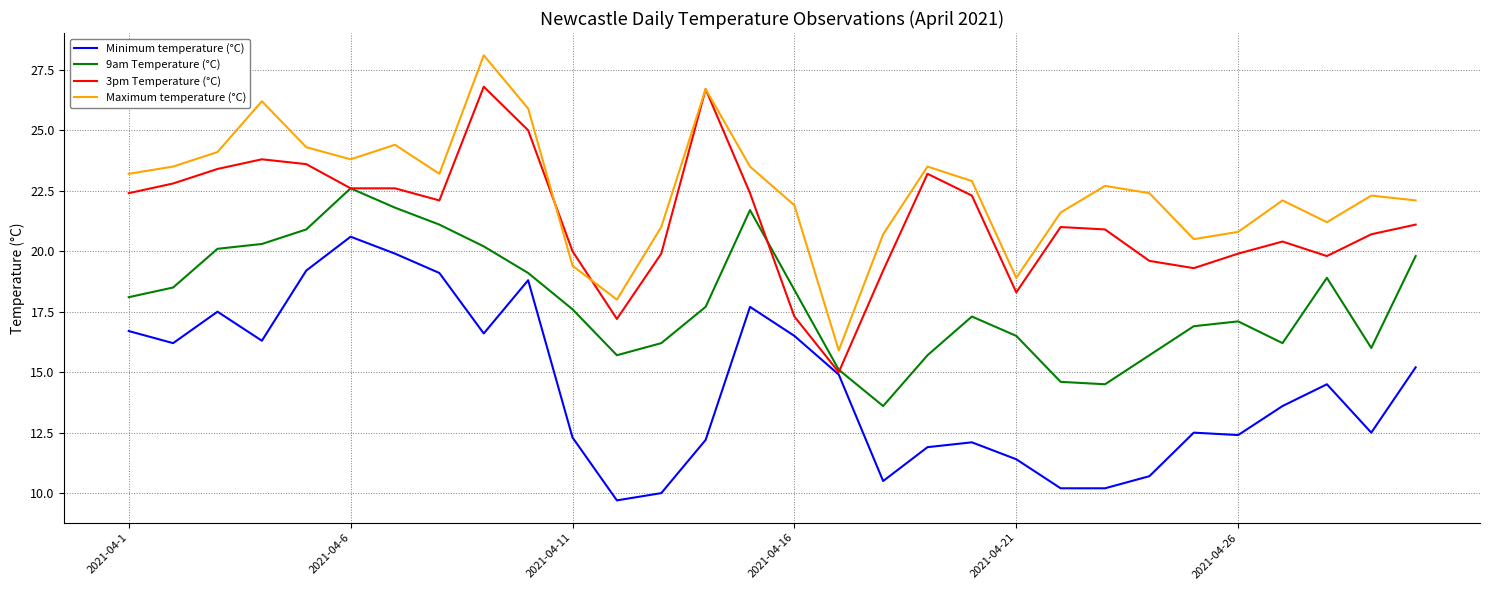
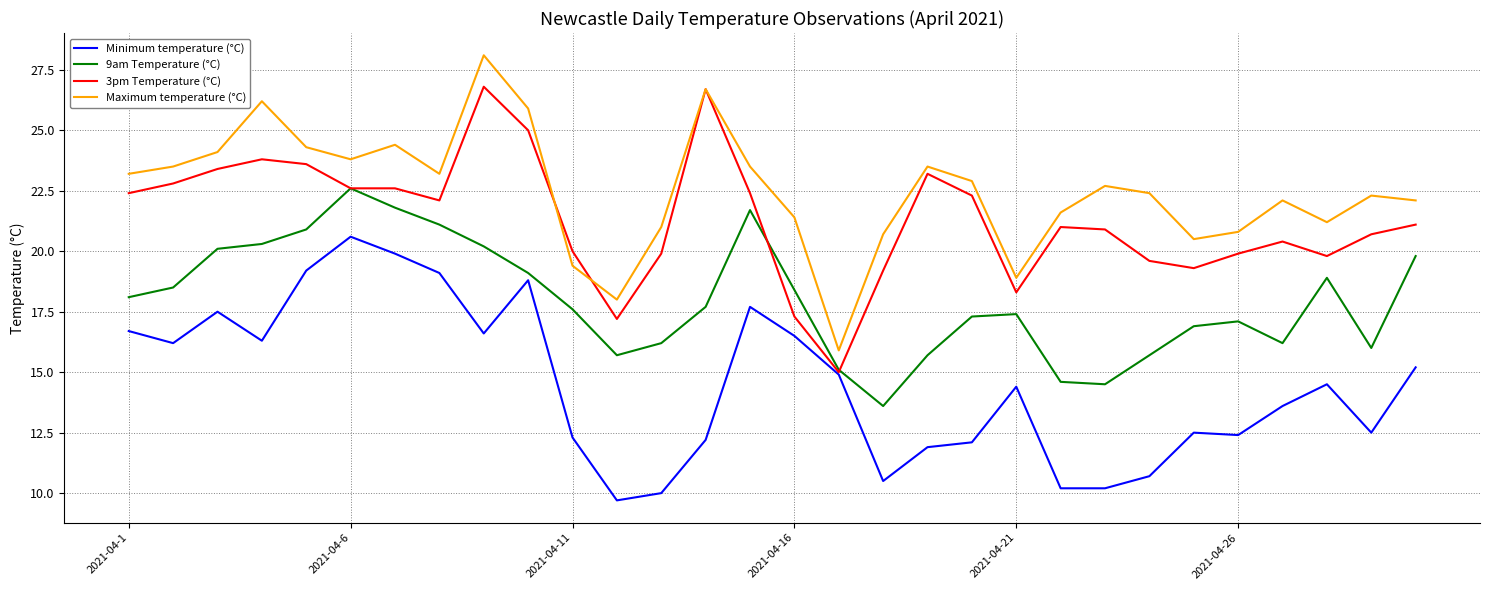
  {
    "Minimum temperature (°C)": {
      "2021-04-1": 16.7,
      "2021-04-6": 20.6,
      "2021-04-11": 12.3,
      "2021-04-16": 16.5,
-     "2021-04-21": 11.4,
+     "2021-04-21": 14.4,
      "2021-04-26": 12.4
    },
    "9am Temperature (°C)": {
      "2021-04-1": 18.1,
      "2021-04-11": 17.6,
      "2021-04-16": 18.4,
-     "2021-04-21": 16.5,
+     "2021-04-21": 17.4,
      "2021-04-26": 17.1
    },
    "3pm Temperature (°C)": {
      "2021-04-1": 22.4,
      "2021-04-11": 20.0,
      "2021-04-16": 17.3,
      "2021-04-21": 18.3,
      "2021-04-26": 19.9
    },
    "Maximum temperature (°C)": {
      "2021-04-1": 23.2,
      "2021-04-6": 23.8,
      "2021-04-11": 19.4,
-     "2021-04-16": 21.9,
+     "2021-04-16": 21.4,
      "2021-04-21": 18.9,
      "2021-04-26": 20.8
    }
  }
